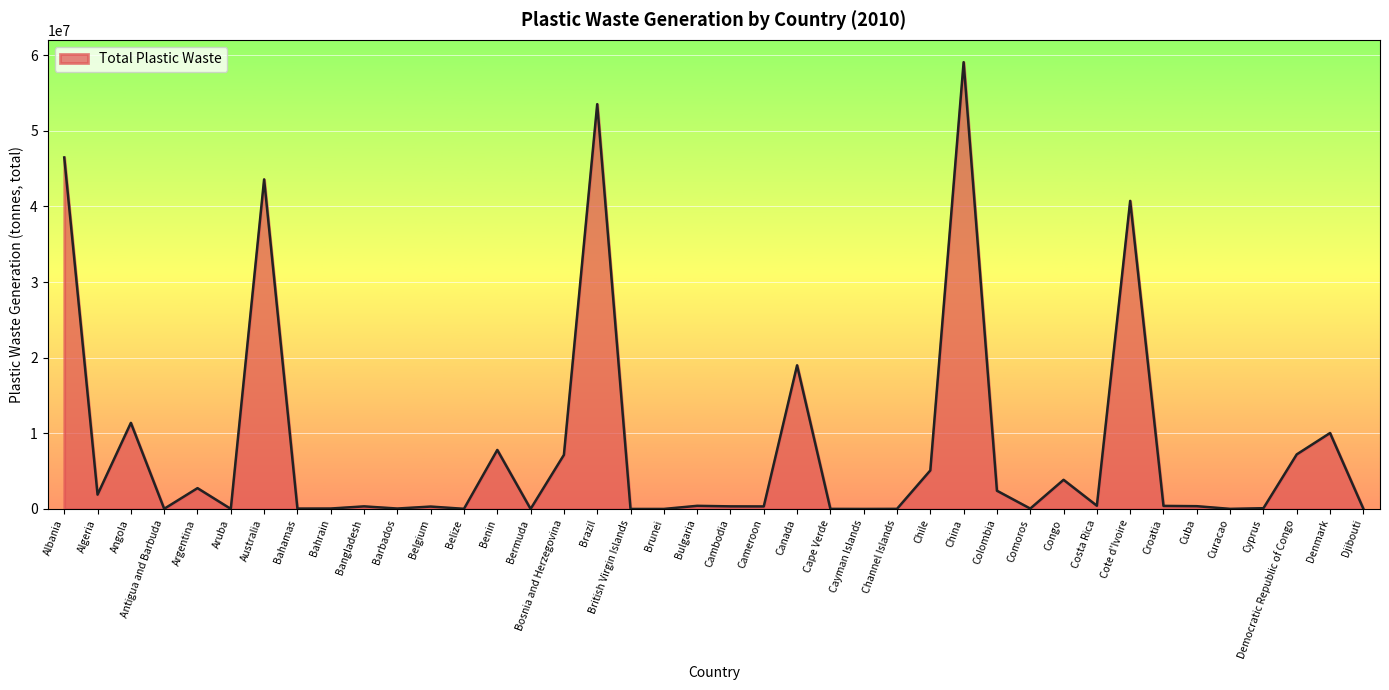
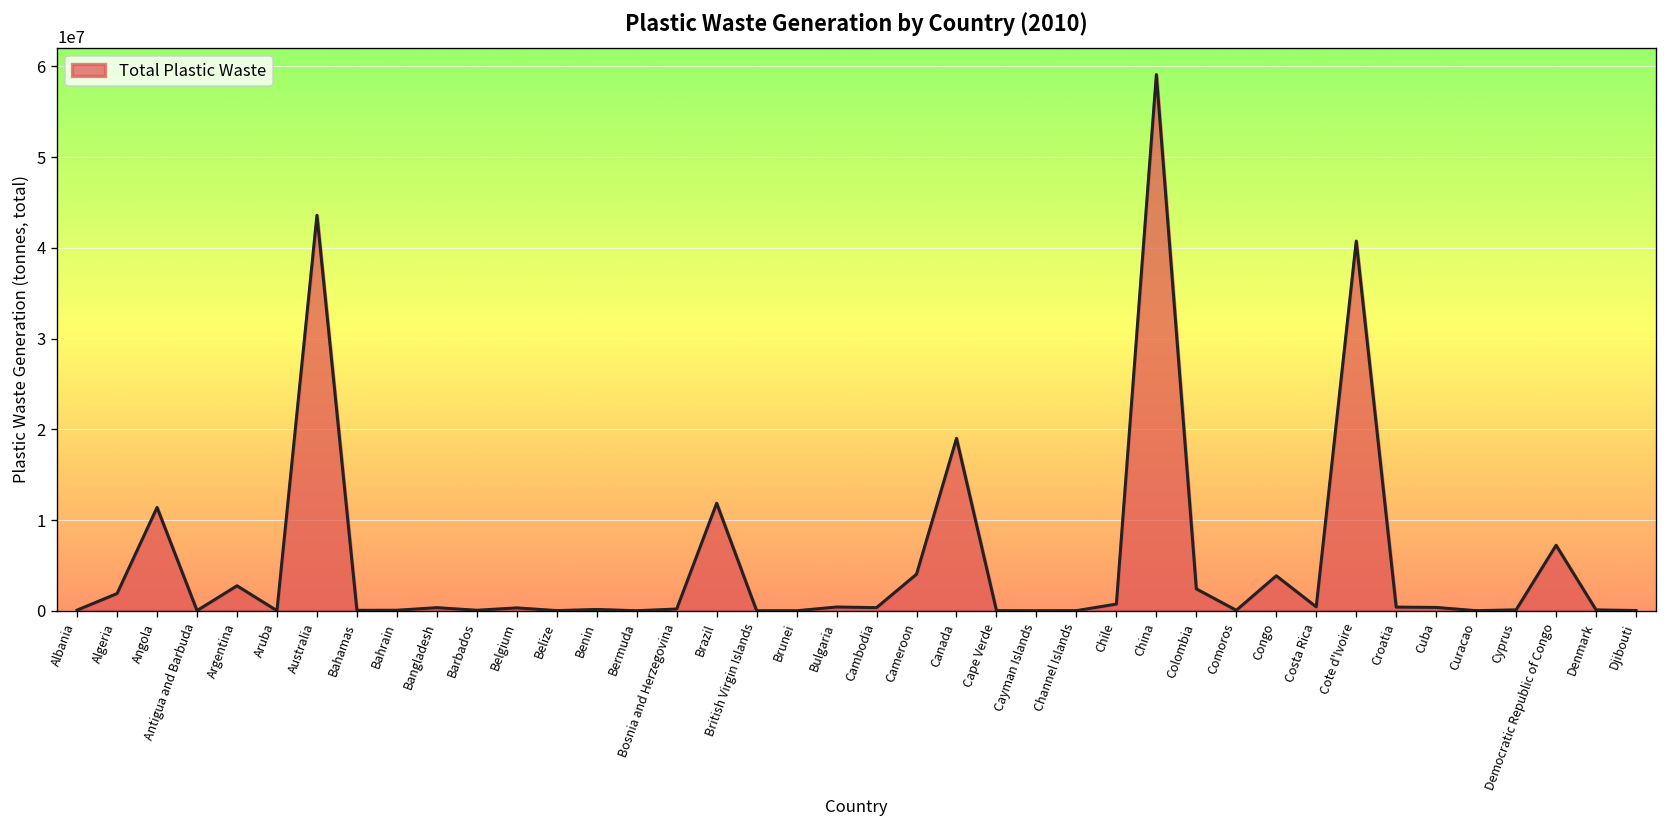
  {
-   "Albania": 46000000,
+   "Albania": 0,
    "Algeria": 2000000,
    "Angola": 11000000,
    "Antigua and Barbuda": 0,
    "Argentina": 3000000,
    "Aruba": 0,
    "Australia": 44000000,
    "Bahamas": 0,
    "Bahrain": 0,
    "Bangladesh": 0,
    "Barbados": 0,
    "Belgium": 0,
    "Belize": 0,
-   "Benin": 8000000,
+   "Benin": 0,
    "Bermuda": 0,
-   "Bosnia and Herzegovina": 7000000,
-   "Brazil": 54000000,
+   "Bosnia and Herzegovina": 0,
+   "Brazil": 12000000,
    "British Virgin Islands": 0,
    "Brunei": 0,
    "Bulgaria": 0,
    "Cambodia": 0,
-   "Cameroon": 0,
+   "Cameroon": 4000000,
    "Canada": 19000000,
    "Cape Verde": 0,
    "Cayman Islands": 0,
    "Channel Islands": 0,
-   "Chile": 5000000,
+   "Chile": 1000000,
    "China": 59000000,
    "Colombia": 2000000,
    "Comoros": 0,
    "Congo": 4000000,
    "Costa Rica": 0,
    "Cote d'Ivoire": 41000000,
    "Croatia": 0,
    "Cuba": 0,
    "Curacao": 0,
    "Cyprus": 0,
    "Democratic Republic of Congo": 7000000,
-   "Denmark": 10000000,
+   "Denmark": 0,
    "Djibouti": 0
  }
